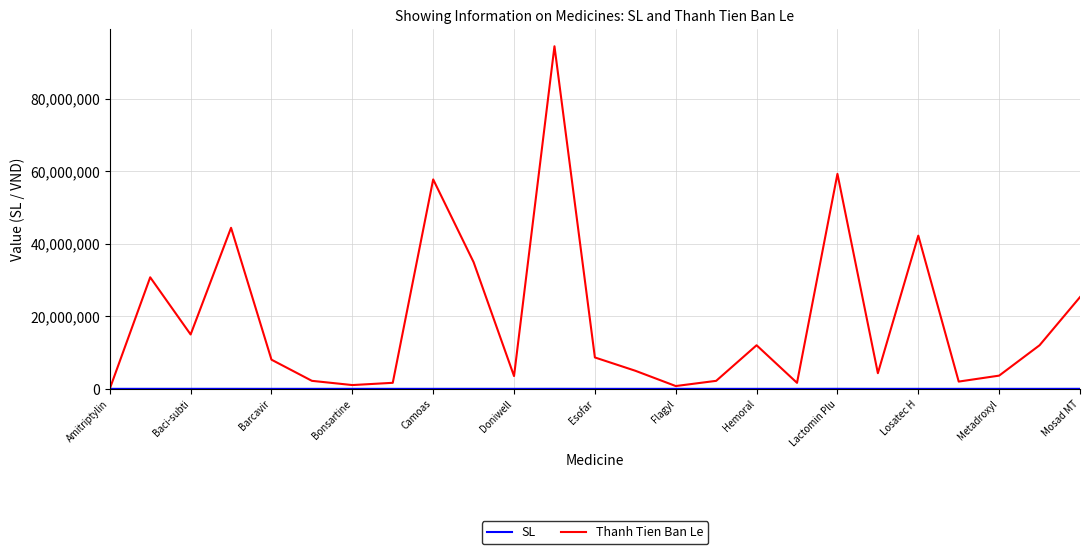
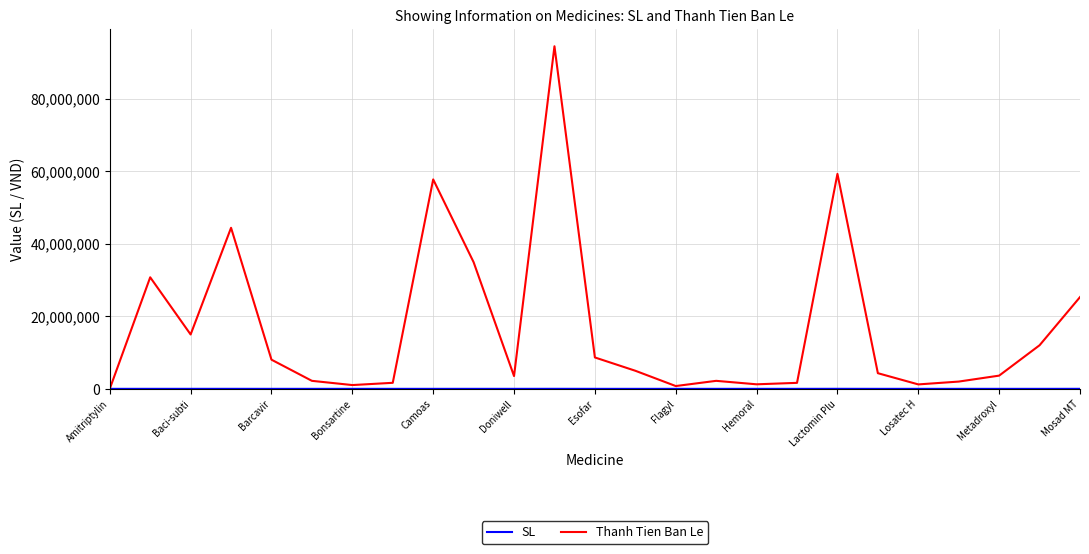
  {
    "SL": {
      "Baci-subti": "0",
      "Barcavir": "0",
      "Bonsartine": "0",
      "Camoas": "0",
      "Doniwell": "0",
      "Esofar": "0",
      "Flagyl": "0",
      "Hemoral": "0",
      "Lactomin Plu": "0",
      "Losatec H": "0",
      "Metadroxyl": "0",
      "Mosad MT": "0"
    },
    "Thanh Tien Ban Le": {
      "Baci-subti": "15,000,000",
      "Barcavir": "8,000,000",
      "Bonsartine": "1,000,000",
      "Camoas": "58,000,000",
      "Doniwell": "4,000,000",
      "Esofar": "9,000,000",
      "Flagyl": "1,000,000",
-     "Hemoral": "12,000,000",
+     "Hemoral": "1,000,000",
      "Lactomin Plu": "59,000,000",
-     "Losatec H": "42,000,000",
+     "Losatec H": "1,000,000",
      "Metadroxyl": "4,000,000",
      "Mosad MT": "25,000,000"
    }
  }
